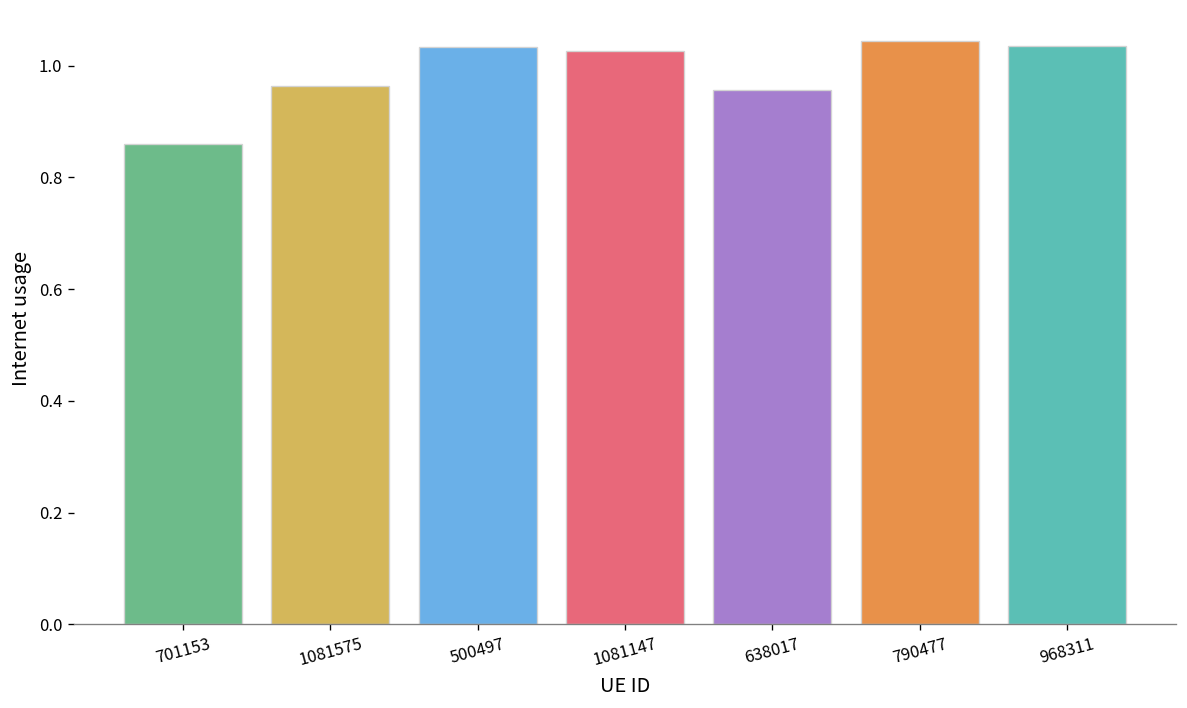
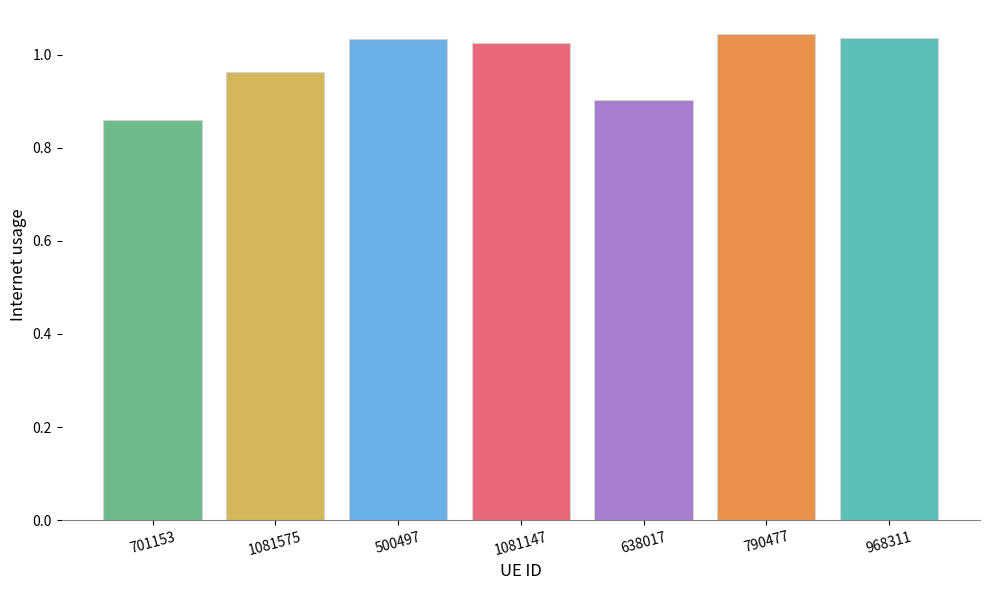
  {
    "701153": 0.86,
    "1081575": 0.96,
    "500497": 1.03,
    "1081147": 1.03,
-   "638017": 0.96,
+   "638017": 0.90,
    "790477": 1.04,
    "968311": 1.04
  }
